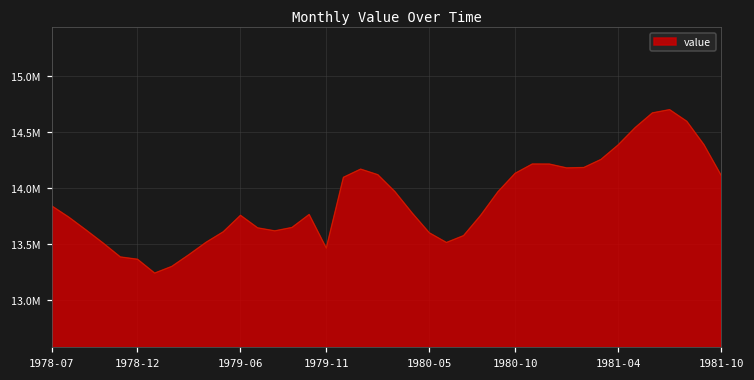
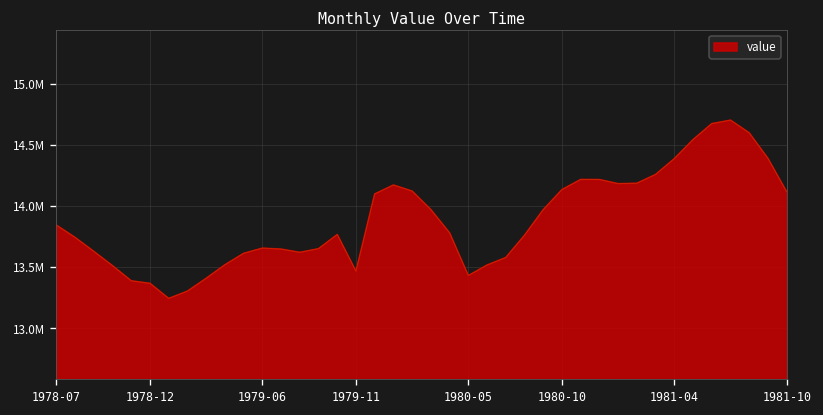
  {
    "1978-07": 13840000,
    "1978-12": 13370000,
-   "1979-06": 13760000,
+   "1979-06": 13660000,
    "1979-11": 13470000,
-   "1980-05": 13600000,
+   "1980-05": 13430000,
    "1980-10": 14130000,
    "1981-04": 14390000,
    "1981-10": 14120000
  }
